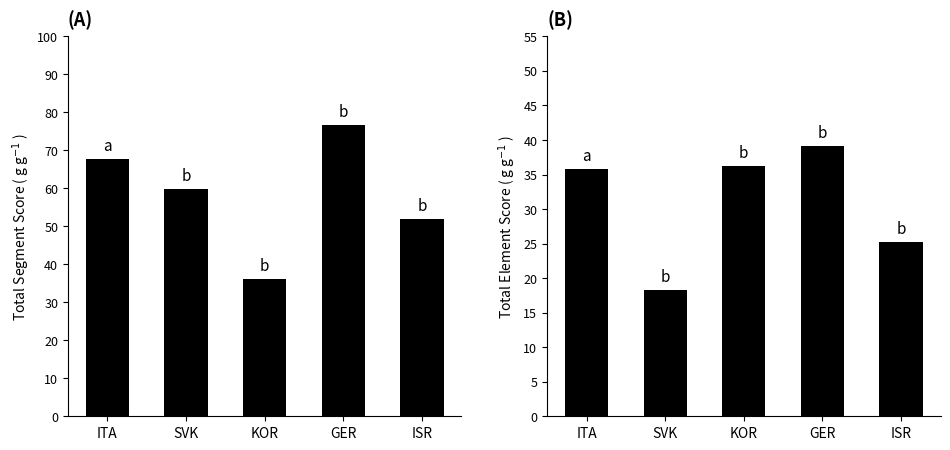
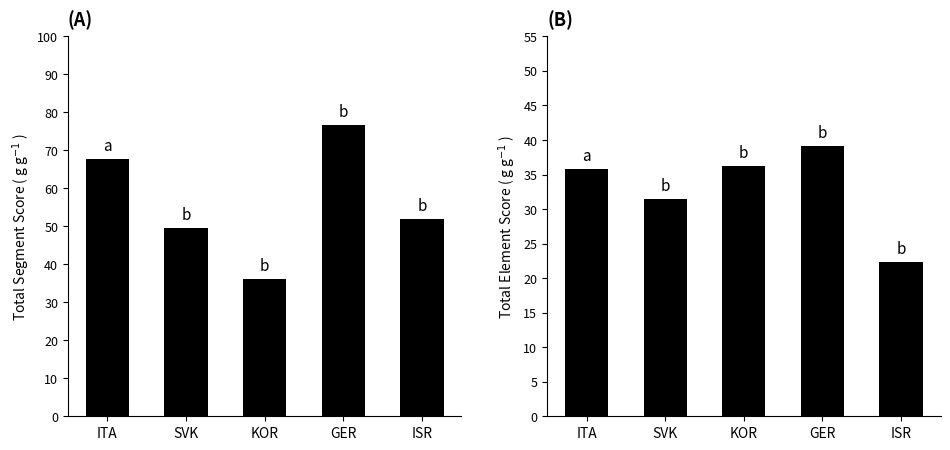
  {
    "(A)": {
      "ITA": 68,
-     "SVK": 60,
+     "SVK": 50,
      "KOR": 36,
      "GER": 77,
      "ISR": 52
    },
    "(B)": {
      "ITA": 36,
-     "SVK": 18,
+     "SVK": 31,
      "KOR": 36,
      "GER": 39,
-     "ISR": 25
+     "ISR": 22
    }
  }
